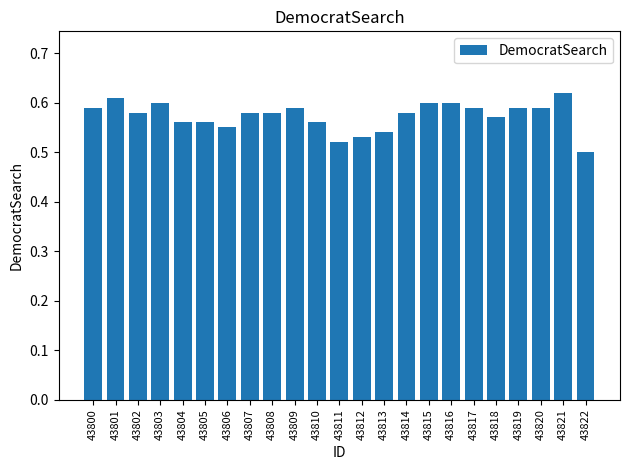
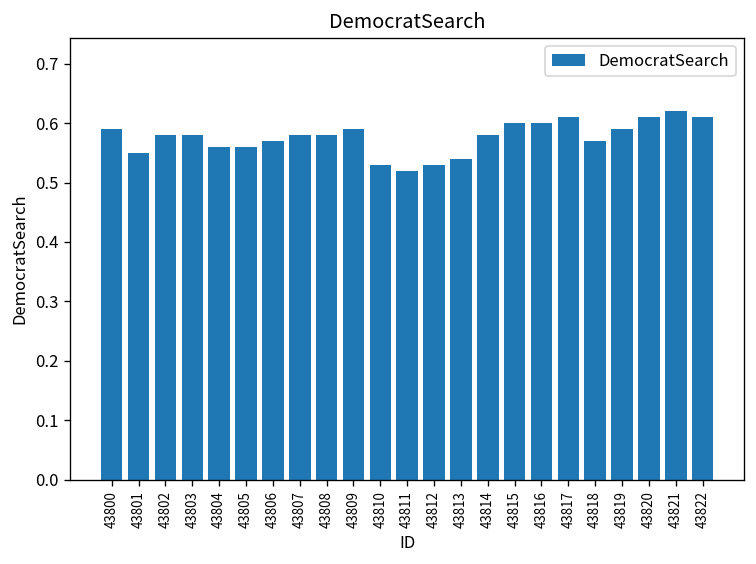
  {
    "43800": 0.59,
-   "43801": 0.61,
+   "43801": 0.55,
    "43802": 0.58,
-   "43803": 0.60,
+   "43803": 0.58,
    "43804": 0.56,
    "43805": 0.56,
-   "43806": 0.55,
+   "43806": 0.57,
    "43807": 0.58,
    "43808": 0.58,
    "43809": 0.59,
-   "43810": 0.56,
+   "43810": 0.53,
    "43811": 0.52,
    "43812": 0.53,
    "43813": 0.54,
    "43814": 0.58,
    "43815": 0.60,
    "43816": 0.60,
-   "43817": 0.59,
+   "43817": 0.61,
    "43818": 0.57,
    "43819": 0.59,
-   "43820": 0.59,
+   "43820": 0.61,
    "43821": 0.62,
-   "43822": 0.50
+   "43822": 0.61
  }
